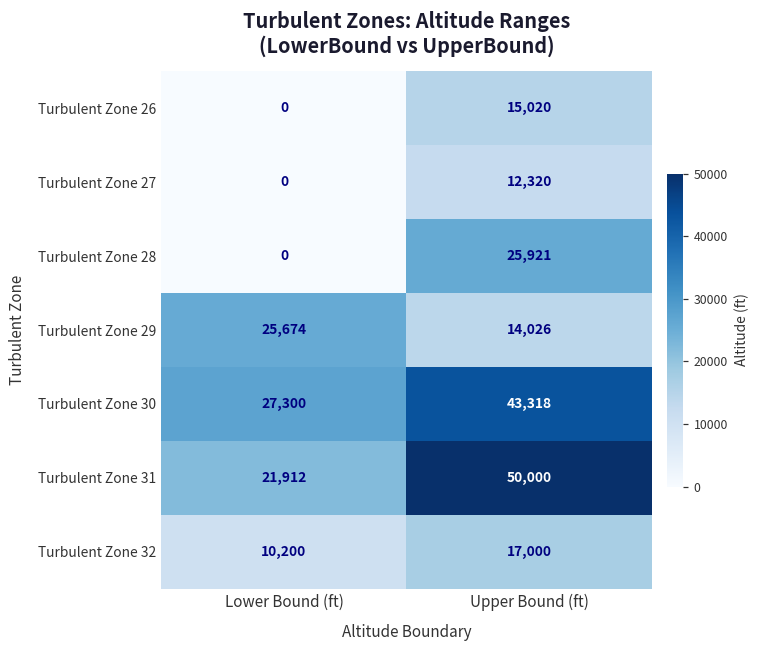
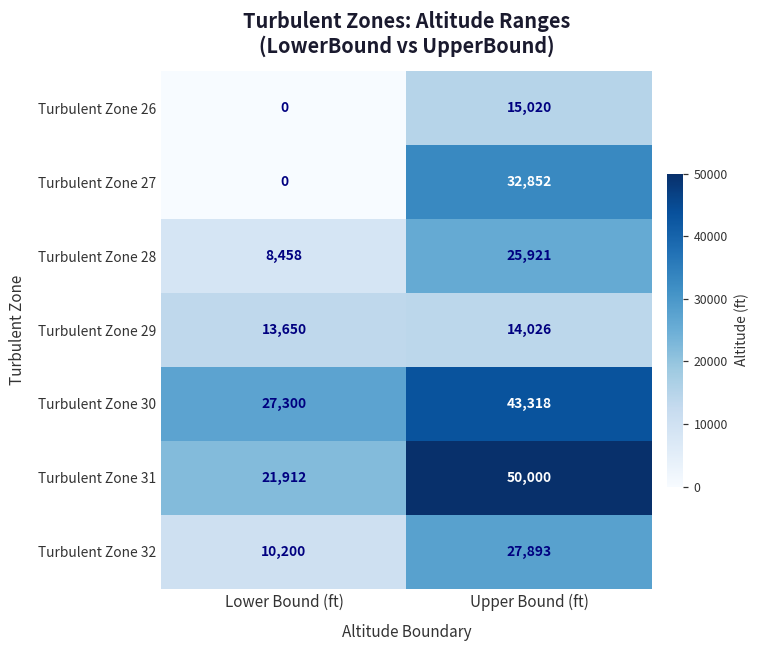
  {
    "Turbulent Zone 26": {
      "Lower Bound (ft)": "0",
      "Upper Bound (ft)": "15,020"
    },
    "Turbulent Zone 27": {
      "Lower Bound (ft)": "0",
-     "Upper Bound (ft)": "12,320"
+     "Upper Bound (ft)": "32,852"
    },
    "Turbulent Zone 28": {
-     "Lower Bound (ft)": "0",
+     "Lower Bound (ft)": "8,458",
      "Upper Bound (ft)": "25,921"
    },
    "Turbulent Zone 29": {
-     "Lower Bound (ft)": "25,674",
+     "Lower Bound (ft)": "13,650",
      "Upper Bound (ft)": "14,026"
    },
    "Turbulent Zone 30": {
      "Lower Bound (ft)": "27,300",
      "Upper Bound (ft)": "43,318"
    },
    "Turbulent Zone 31": {
      "Lower Bound (ft)": "21,912",
      "Upper Bound (ft)": "50,000"
    },
    "Turbulent Zone 32": {
      "Lower Bound (ft)": "10,200",
-     "Upper Bound (ft)": "17,000"
+     "Upper Bound (ft)": "27,893"
    }
  }
